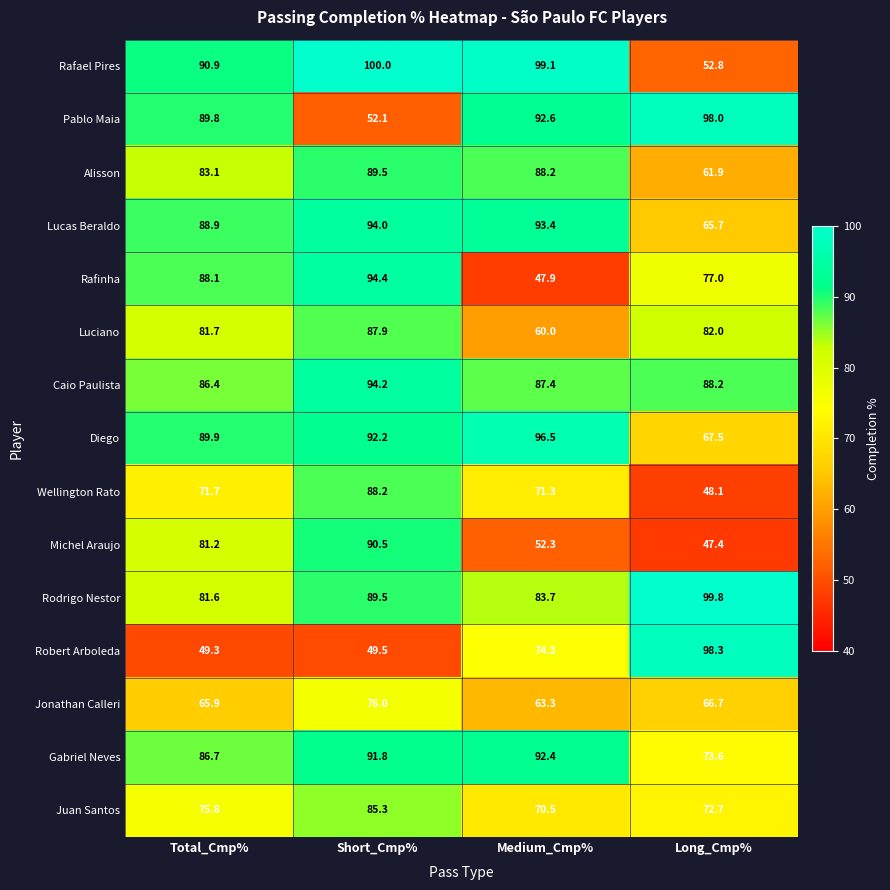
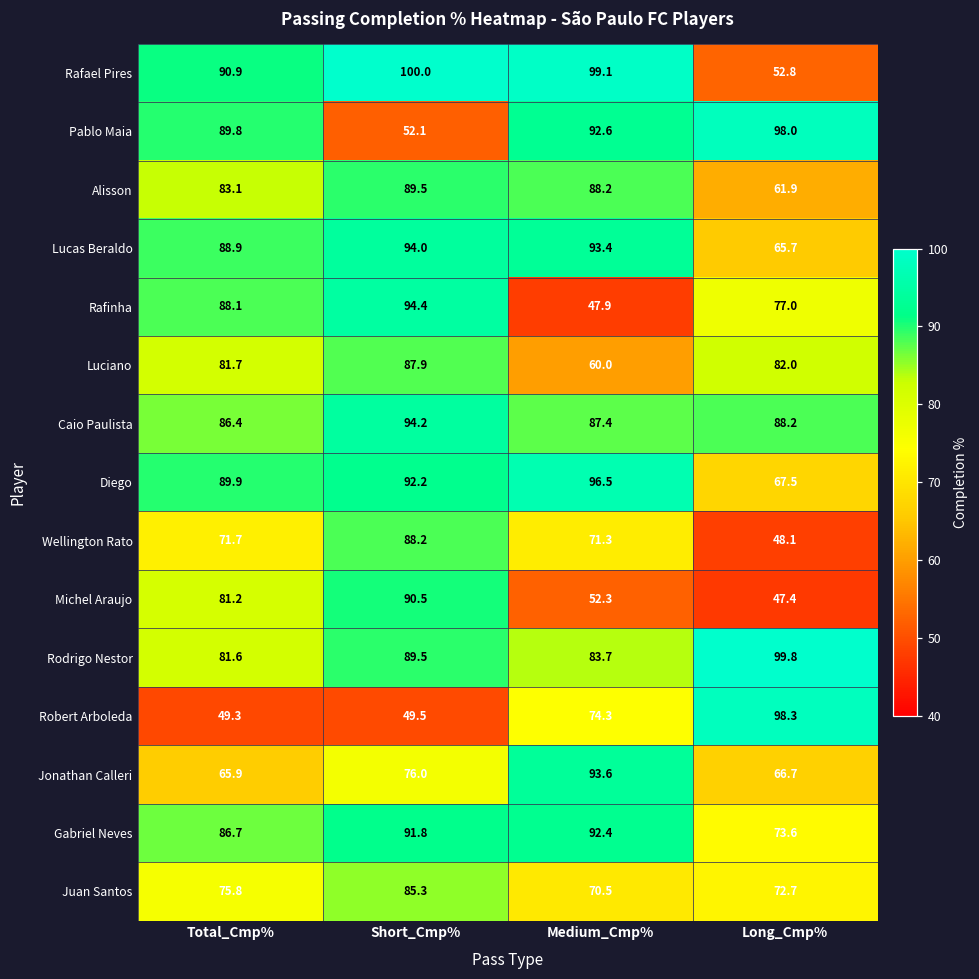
  {
    "Rafael Pires": {
      "Total_Cmp%": 90.9,
      "Short_Cmp%": 100.0,
      "Medium_Cmp%": 99.1,
      "Long_Cmp%": 52.8
    },
    "Pablo Maia": {
      "Total_Cmp%": 89.8,
      "Short_Cmp%": 52.1,
      "Medium_Cmp%": 92.6,
      "Long_Cmp%": 98.0
    },
    "Alisson": {
      "Total_Cmp%": 83.1,
      "Short_Cmp%": 89.5,
      "Medium_Cmp%": 88.2,
      "Long_Cmp%": 61.9
    },
    "Lucas Beraldo": {
      "Total_Cmp%": 88.9,
      "Short_Cmp%": 94.0,
      "Medium_Cmp%": 93.4,
      "Long_Cmp%": 65.7
    },
    "Rafinha": {
      "Total_Cmp%": 88.1,
      "Short_Cmp%": 94.4,
      "Medium_Cmp%": 47.9,
      "Long_Cmp%": 77.0
    },
    "Luciano": {
      "Total_Cmp%": 81.7,
      "Short_Cmp%": 87.9,
      "Medium_Cmp%": 60.0,
      "Long_Cmp%": 82.0
    },
    "Caio Paulista": {
      "Total_Cmp%": 86.4,
      "Short_Cmp%": 94.2,
      "Medium_Cmp%": 87.4,
      "Long_Cmp%": 88.2
    },
    "Diego": {
      "Total_Cmp%": 89.9,
      "Short_Cmp%": 92.2,
      "Medium_Cmp%": 96.5,
      "Long_Cmp%": 67.5
    },
    "Wellington Rato": {
      "Total_Cmp%": 71.7,
      "Short_Cmp%": 88.2,
      "Medium_Cmp%": 71.3,
      "Long_Cmp%": 48.1
    },
    "Michel Araujo": {
      "Total_Cmp%": 81.2,
      "Short_Cmp%": 90.5,
      "Medium_Cmp%": 52.3,
      "Long_Cmp%": 47.4
    },
    "Rodrigo Nestor": {
      "Total_Cmp%": 81.6,
      "Short_Cmp%": 89.5,
      "Medium_Cmp%": 83.7,
      "Long_Cmp%": 99.8
    },
    "Robert Arboleda": {
      "Total_Cmp%": 49.3,
      "Short_Cmp%": 49.5,
      "Medium_Cmp%": 74.3,
      "Long_Cmp%": 98.3
    },
    "Jonathan Calleri": {
      "Total_Cmp%": 65.9,
      "Short_Cmp%": 76.0,
-     "Medium_Cmp%": 63.3,
+     "Medium_Cmp%": 93.6,
      "Long_Cmp%": 66.7
    },
    "Gabriel Neves": {
      "Total_Cmp%": 86.7,
      "Short_Cmp%": 91.8,
      "Medium_Cmp%": 92.4,
      "Long_Cmp%": 73.6
    },
    "Juan Santos": {
      "Total_Cmp%": 75.8,
      "Short_Cmp%": 85.3,
      "Medium_Cmp%": 70.5,
      "Long_Cmp%": 72.7
    }
  }
